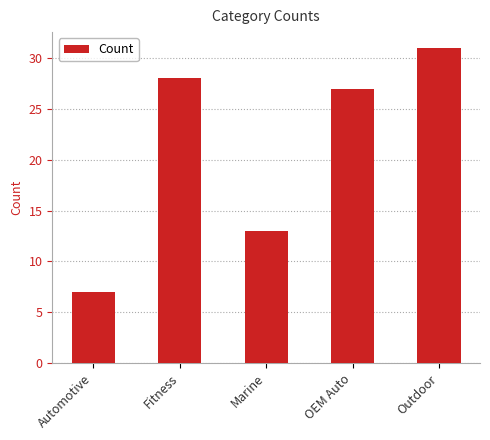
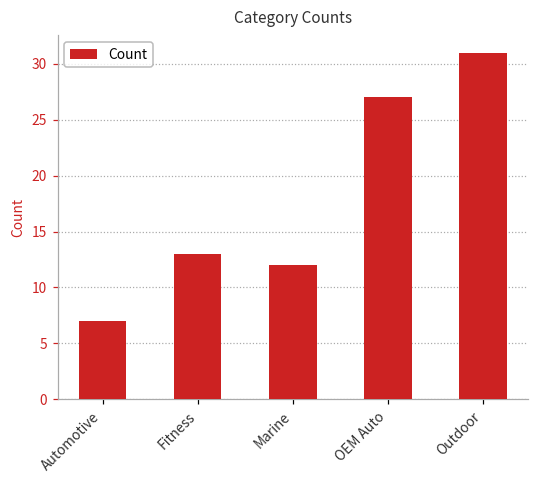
  {
    "Automotive": 7,
-   "Fitness": 28,
-   "Marine": 13,
+   "Fitness": 13,
+   "Marine": 12,
    "OEM Auto": 27,
    "Outdoor": 31
  }
